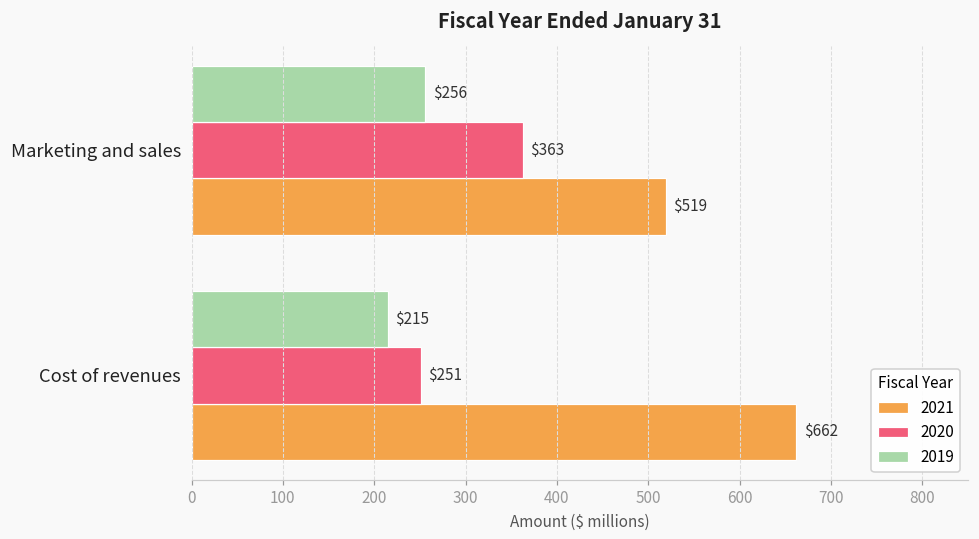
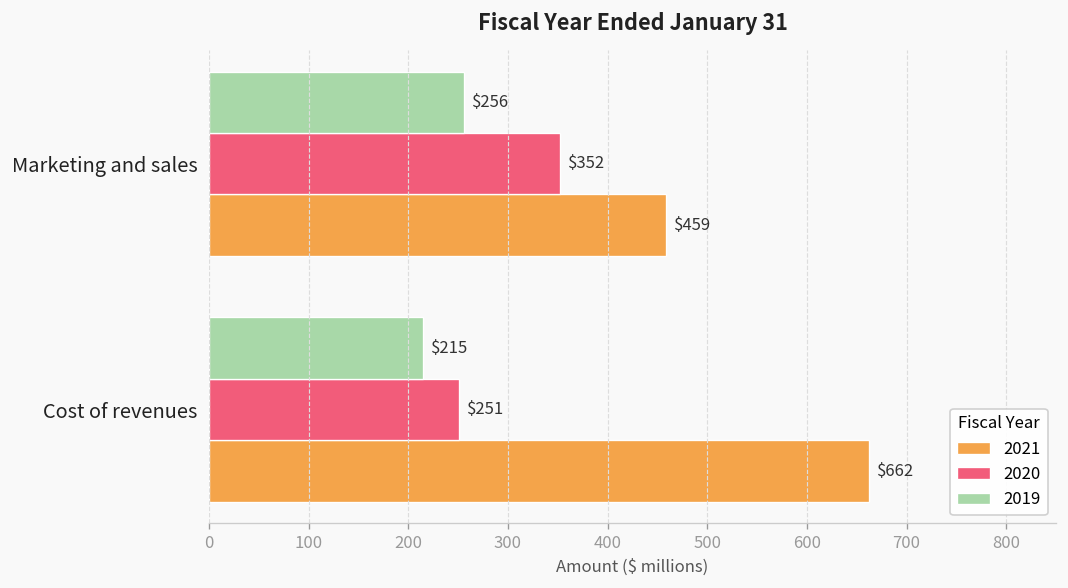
  {
    "2021": {
-     "Marketing and sales": "$519",
+     "Marketing and sales": "$459",
      "Cost of revenues": "$662"
    },
    "2020": {
-     "Marketing and sales": "$363",
+     "Marketing and sales": "$352",
      "Cost of revenues": "$251"
    },
    "2019": {
      "Marketing and sales": "$256",
      "Cost of revenues": "$215"
    }
  }
